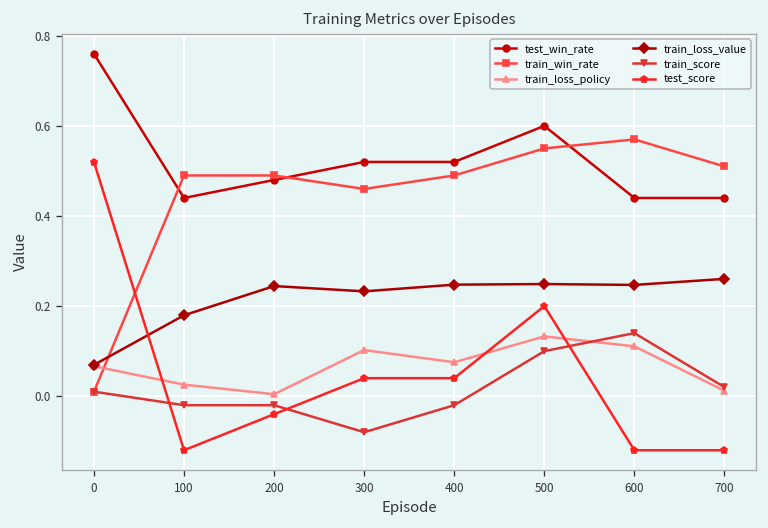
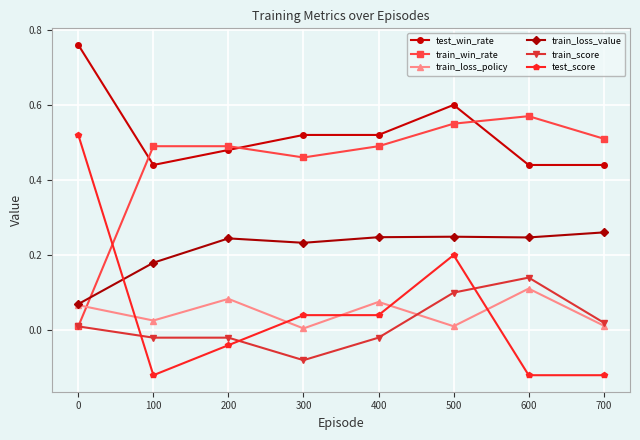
  {
    "train_loss_policy": {
      "100": 0.03,
-     "200": 0.00,
-     "300": 0.10,
+     "200": 0.08,
+     "300": 0.00,
      "400": 0.08,
-     "500": 0.13,
+     "500": 0.01,
      "600": 0.11,
      "700": 0.01
    }
  }
